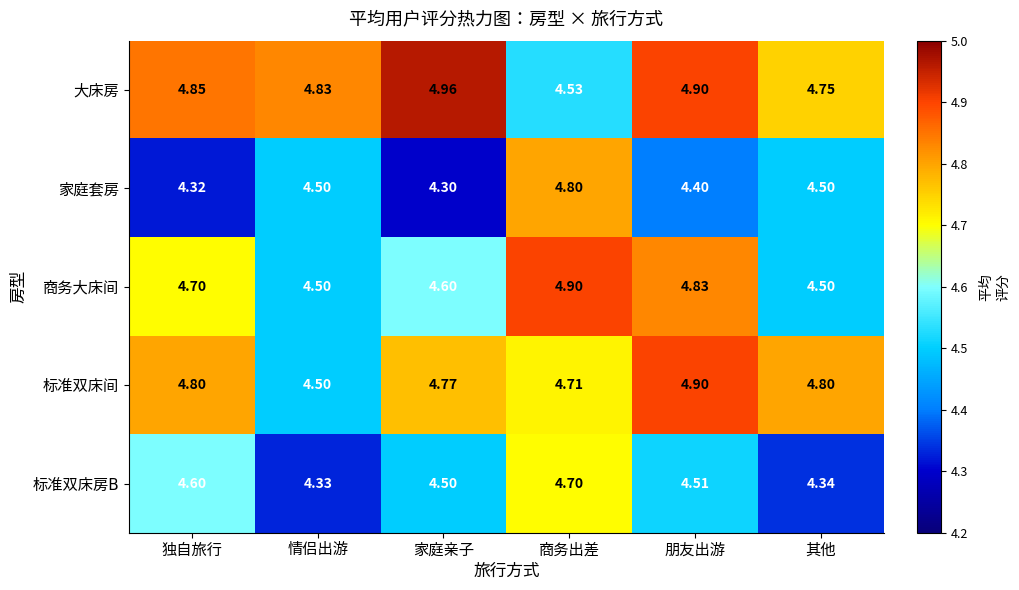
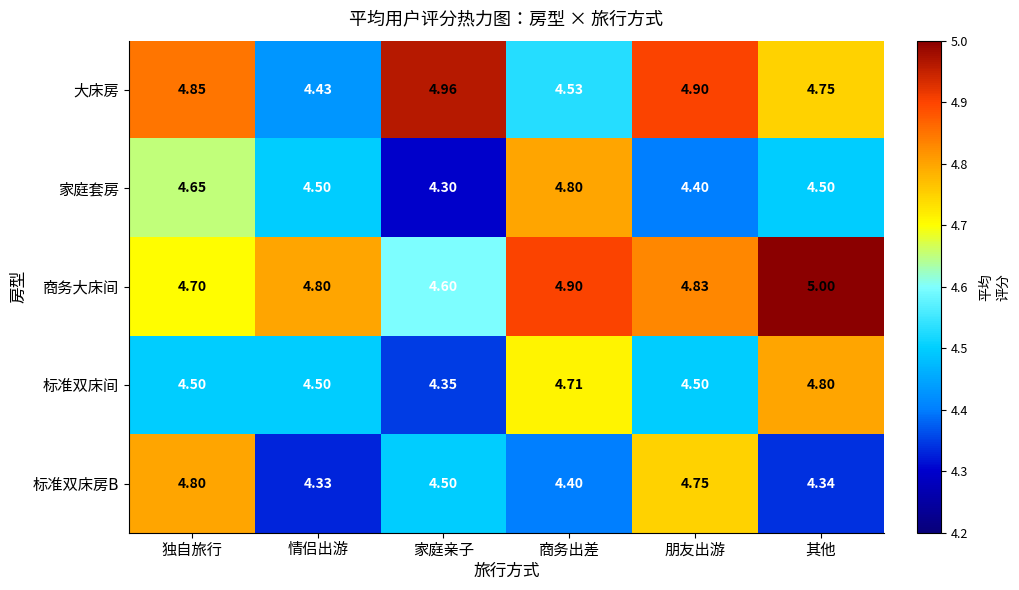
  {
    "大床房": {
      "独自旅行": 4.85,
-     "情侣出游": 4.83,
+     "情侣出游": 4.43,
      "家庭亲子": 4.96,
      "商务出差": 4.53,
      "朋友出游": 4.90,
      "其他": 4.75
    },
    "家庭套房": {
-     "独自旅行": 4.32,
+     "独自旅行": 4.65,
      "情侣出游": 4.50,
      "家庭亲子": 4.30,
      "商务出差": 4.80,
      "朋友出游": 4.40,
      "其他": 4.50
    },
    "商务大床间": {
      "独自旅行": 4.70,
-     "情侣出游": 4.50,
+     "情侣出游": 4.80,
      "家庭亲子": 4.60,
      "商务出差": 4.90,
      "朋友出游": 4.83,
-     "其他": 4.50
+     "其他": 5.00
    },
    "标准双床间": {
-     "独自旅行": 4.80,
+     "独自旅行": 4.50,
      "情侣出游": 4.50,
-     "家庭亲子": 4.77,
+     "家庭亲子": 4.35,
      "商务出差": 4.71,
-     "朋友出游": 4.90,
+     "朋友出游": 4.50,
      "其他": 4.80
    },
    "标准双床房B": {
-     "独自旅行": 4.60,
+     "独自旅行": 4.80,
      "情侣出游": 4.33,
      "家庭亲子": 4.50,
-     "商务出差": 4.70,
-     "朋友出游": 4.51,
+     "商务出差": 4.40,
+     "朋友出游": 4.75,
      "其他": 4.34
    }
  }
